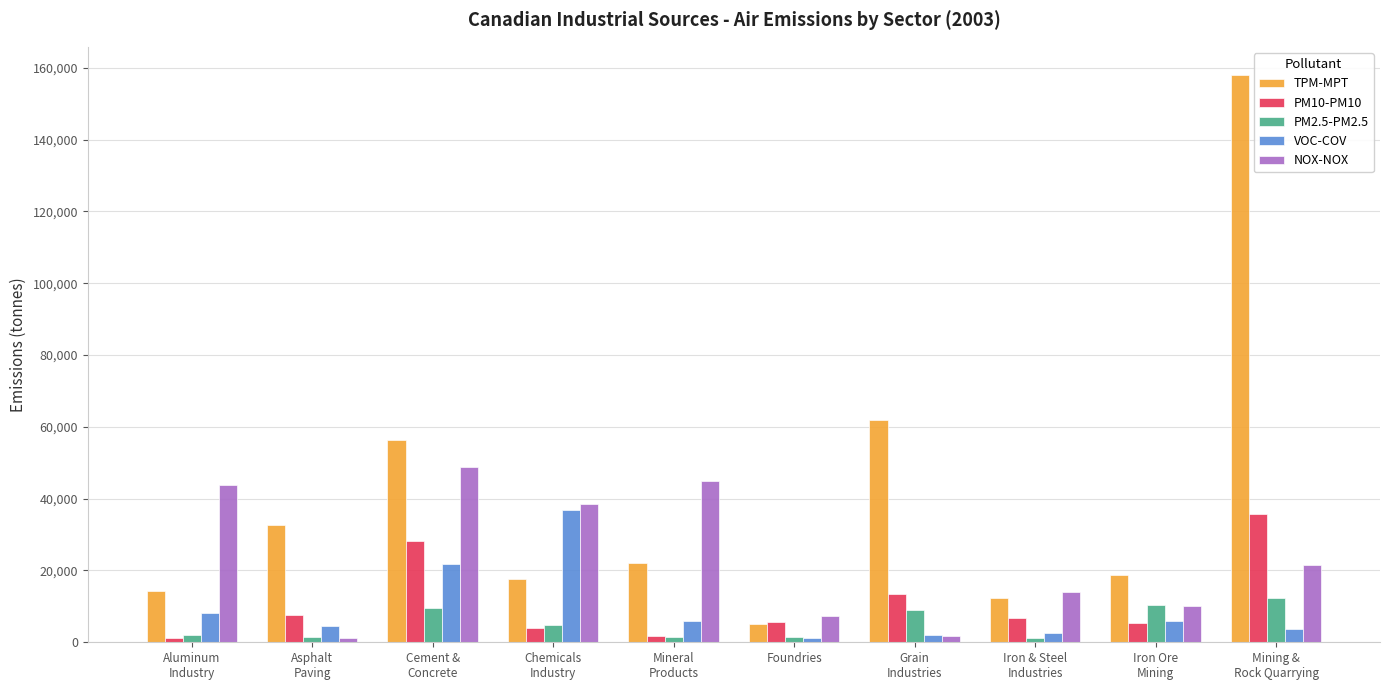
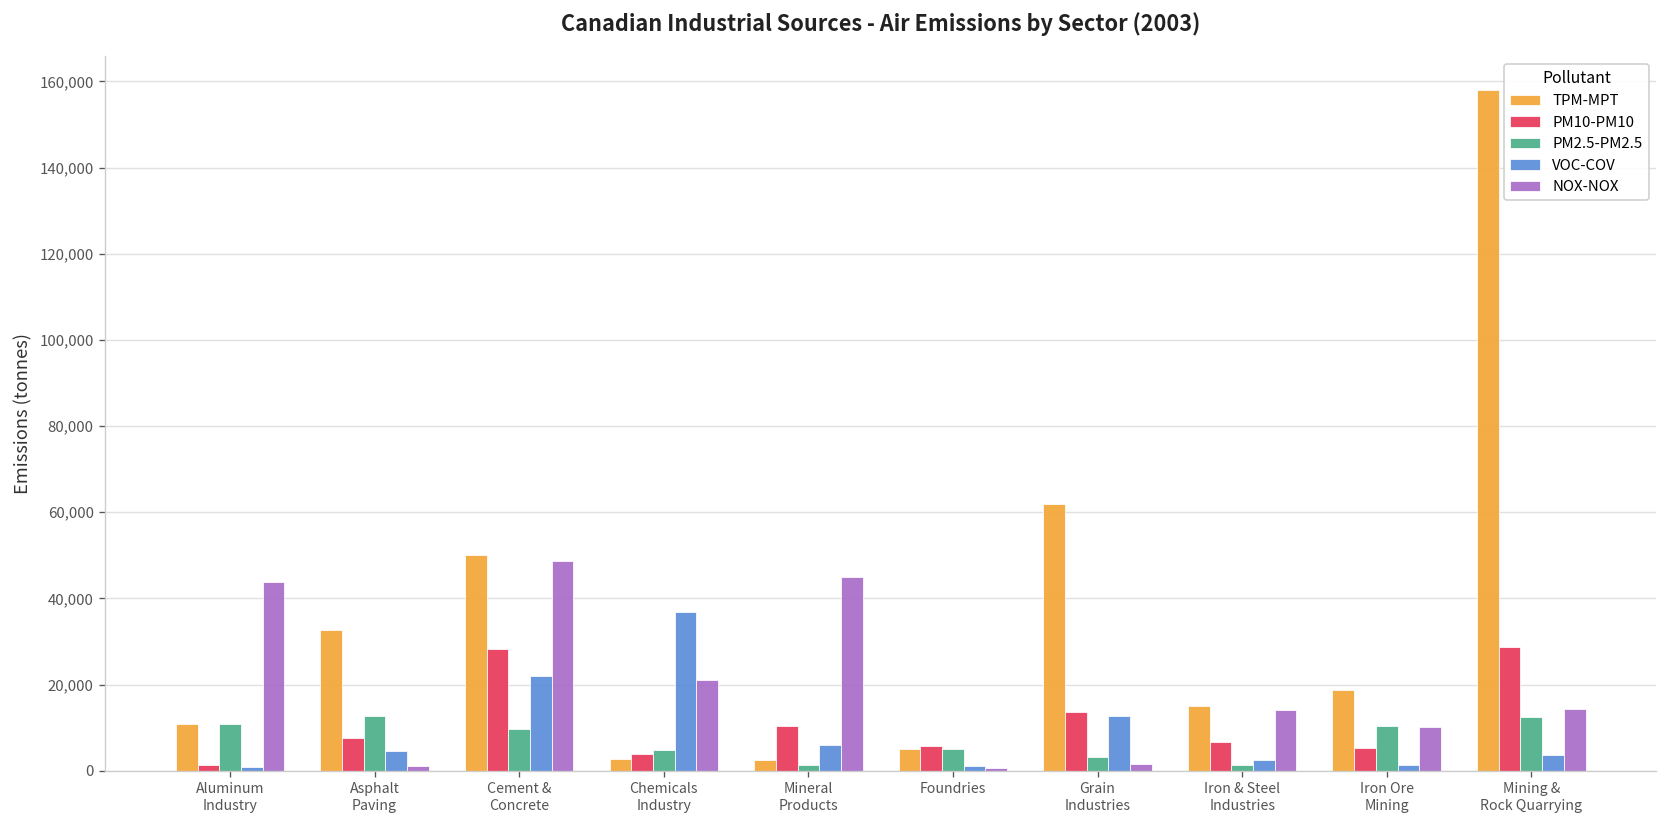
  {
    "TPM-MPT": {
-     "Aluminum Industry": "14,000",
+     "Aluminum Industry": "11,000",
      "Asphalt Paving": "33,000",
-     "Cement & Concrete": "56,000",
-     "Chemicals Industry": "18,000",
-     "Mineral Products": "22,000",
+     "Cement & Concrete": "50,000",
+     "Chemicals Industry": "3,000",
+     "Mineral Products": "3,000",
      "Foundries": "5,000",
      "Grain Industries": "62,000",
-     "Iron & Steel Industries": "12,000",
+     "Iron & Steel Industries": "15,000",
      "Iron Ore Mining": "19,000",
      "Mining & Rock Quarrying": "158,000"
    },
    "PM10-PM10": {
      "Aluminum Industry": "1,000",
      "Asphalt Paving": "8,000",
      "Cement & Concrete": "28,000",
      "Chemicals Industry": "4,000",
-     "Mineral Products": "2,000",
+     "Mineral Products": "10,000",
      "Foundries": "6,000",
      "Grain Industries": "14,000",
      "Iron & Steel Industries": "7,000",
      "Iron Ore Mining": "5,000",
-     "Mining & Rock Quarrying": "36,000"
+     "Mining & Rock Quarrying": "29,000"
    },
    "PM2.5-PM2.5": {
-     "Aluminum Industry": "2,000",
-     "Asphalt Paving": "2,000",
+     "Aluminum Industry": "11,000",
+     "Asphalt Paving": "13,000",
      "Cement & Concrete": "10,000",
      "Chemicals Industry": "5,000",
      "Mineral Products": "1,000",
-     "Foundries": "1,000",
-     "Grain Industries": "9,000",
+     "Foundries": "5,000",
+     "Grain Industries": "3,000",
      "Iron & Steel Industries": "1,000",
      "Iron Ore Mining": "10,000",
      "Mining & Rock Quarrying": "12,000"
    },
    "VOC-COV": {
-     "Aluminum Industry": "8,000",
+     "Aluminum Industry": "1,000",
      "Asphalt Paving": "5,000",
      "Cement & Concrete": "22,000",
      "Chemicals Industry": "37,000",
      "Mineral Products": "6,000",
      "Foundries": "1,000",
-     "Grain Industries": "2,000",
+     "Grain Industries": "13,000",
      "Iron & Steel Industries": "3,000",
-     "Iron Ore Mining": "6,000",
+     "Iron Ore Mining": "1,000",
      "Mining & Rock Quarrying": "4,000"
    },
    "NOX-NOX": {
      "Aluminum Industry": "44,000",
      "Asphalt Paving": "1,000",
      "Cement & Concrete": "49,000",
-     "Chemicals Industry": "39,000",
+     "Chemicals Industry": "21,000",
      "Mineral Products": "45,000",
-     "Foundries": "7,000",
+     "Foundries": "1,000",
      "Grain Industries": "2,000",
      "Iron & Steel Industries": "14,000",
      "Iron Ore Mining": "10,000",
-     "Mining & Rock Quarrying": "22,000"
+     "Mining & Rock Quarrying": "14,000"
    }
  }
